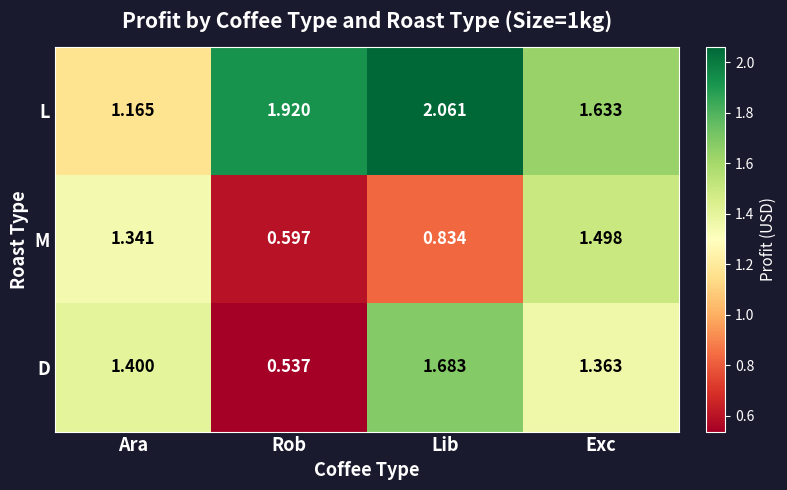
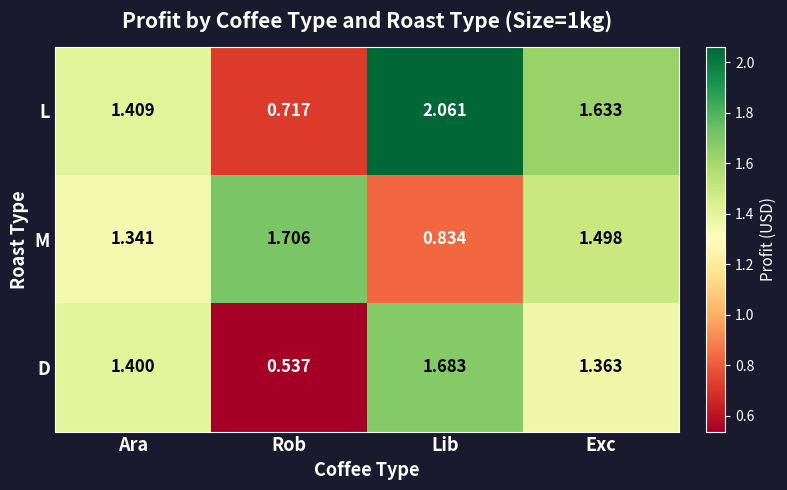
  {
    "L": {
-     "Ara": 1.165,
-     "Rob": 1.920,
+     "Ara": 1.409,
+     "Rob": 0.717,
      "Lib": 2.061,
      "Exc": 1.633
    },
    "M": {
      "Ara": 1.341,
-     "Rob": 0.597,
+     "Rob": 1.706,
      "Lib": 0.834,
      "Exc": 1.498
    },
    "D": {
      "Ara": 1.400,
      "Rob": 0.537,
      "Lib": 1.683,
      "Exc": 1.363
    }
  }
